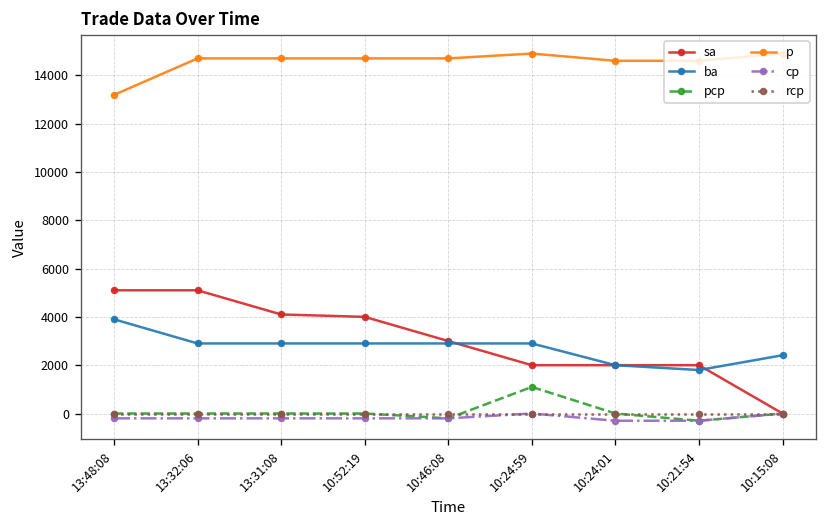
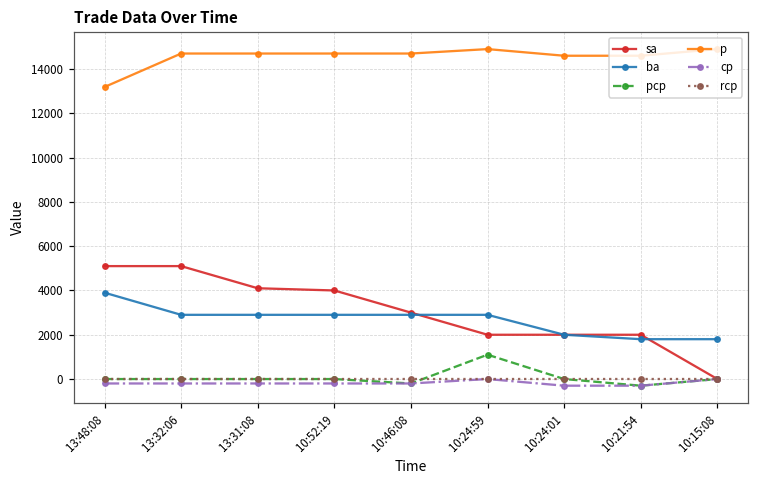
  {
    "sa": {
      "13:48:08": 5100,
      "13:32:06": 5100,
      "13:31:08": 4100,
      "10:52:19": 4000,
      "10:24:59": 2000,
      "10:21:54": 2000
    },
    "ba": {
      "13:48:08": 3900,
      "13:32:06": 2900,
      "13:31:08": 2900,
      "10:52:19": 2900,
      "10:24:59": 2900,
      "10:21:54": 1800,
-     "10:15:08": 2400
+     "10:15:08": 1800
    },
    "pcp": {
      "10:24:59": 1100
    },
    "p": {
      "13:48:08": 13200,
      "13:32:06": 14700,
      "13:31:08": 14700,
      "10:52:19": 14700,
      "10:46:08": 14700,
      "10:24:59": 14900,
      "10:24:01": 14600
    },
    "cp": {
      "13:48:08": -200,
      "13:32:06": -200,
      "13:31:08": -200,
      "10:52:19": -200,
      "10:24:01": -300
    },
    "rcp": {
      "10:46:08": 0,
      "10:21:54": 0
    }
  }
